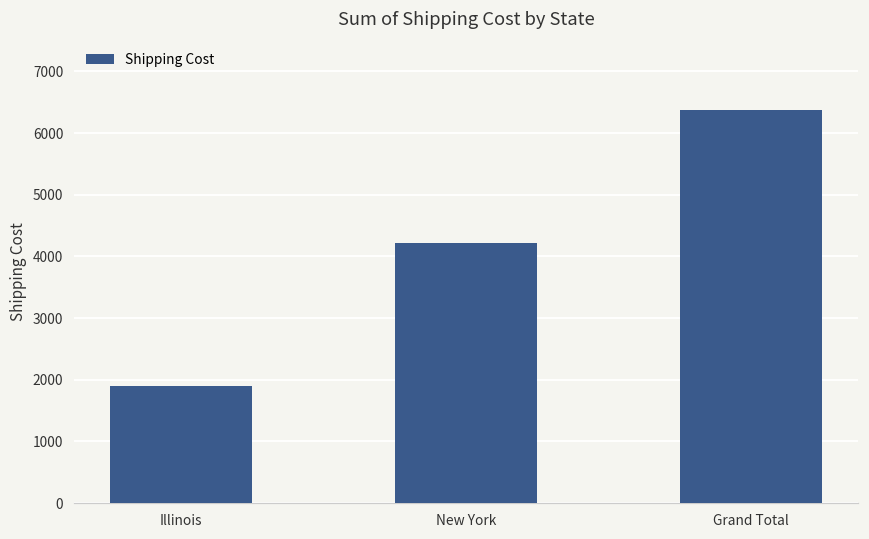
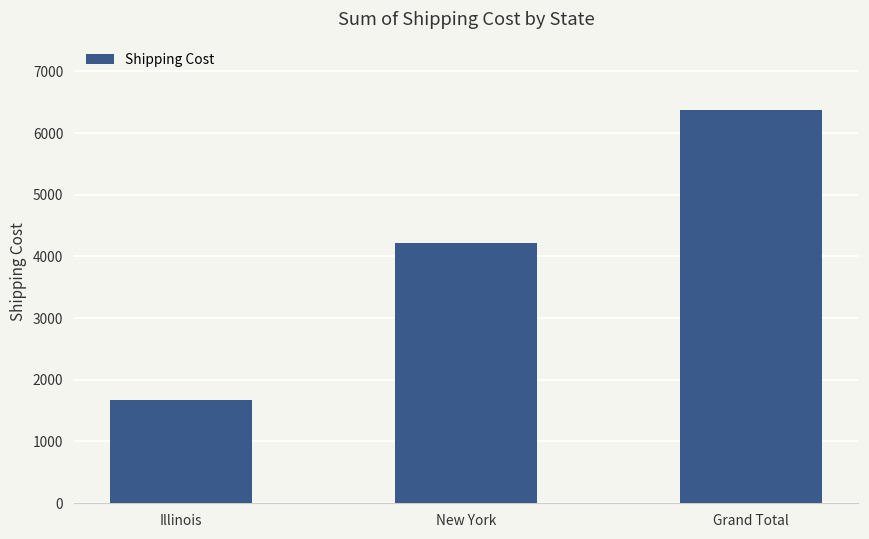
  {
-   "Illinois": 1900,
+   "Illinois": 1700,
    "New York": 4200,
    "Grand Total": 6400
  }
